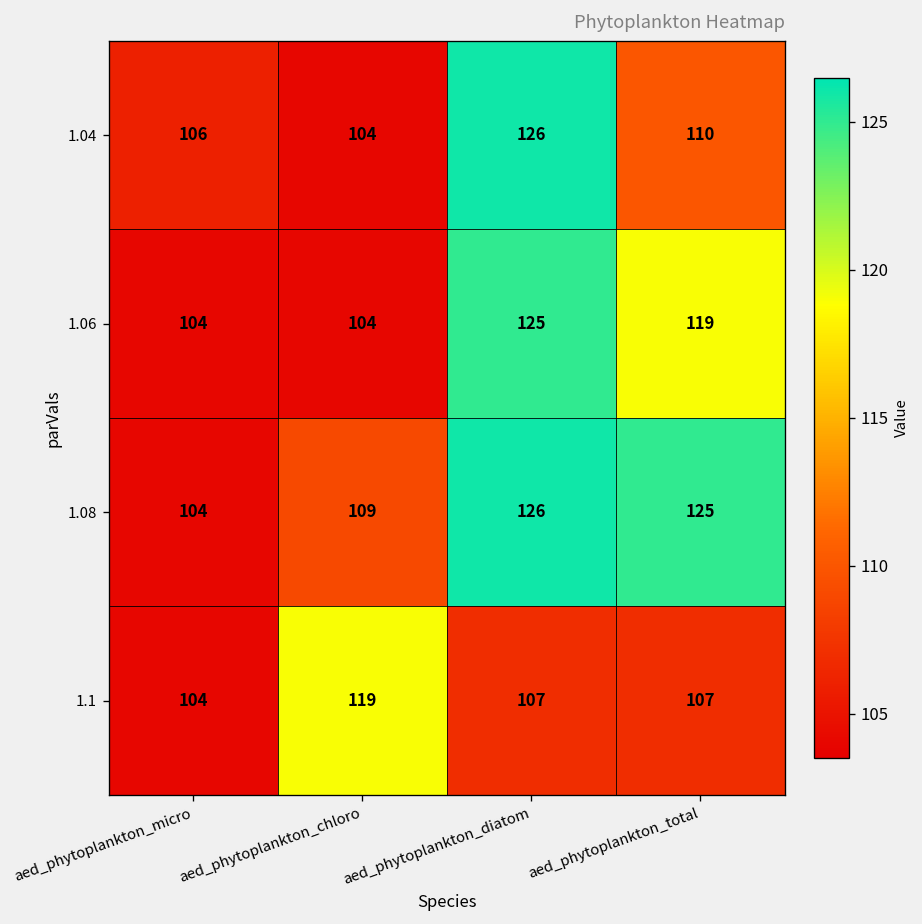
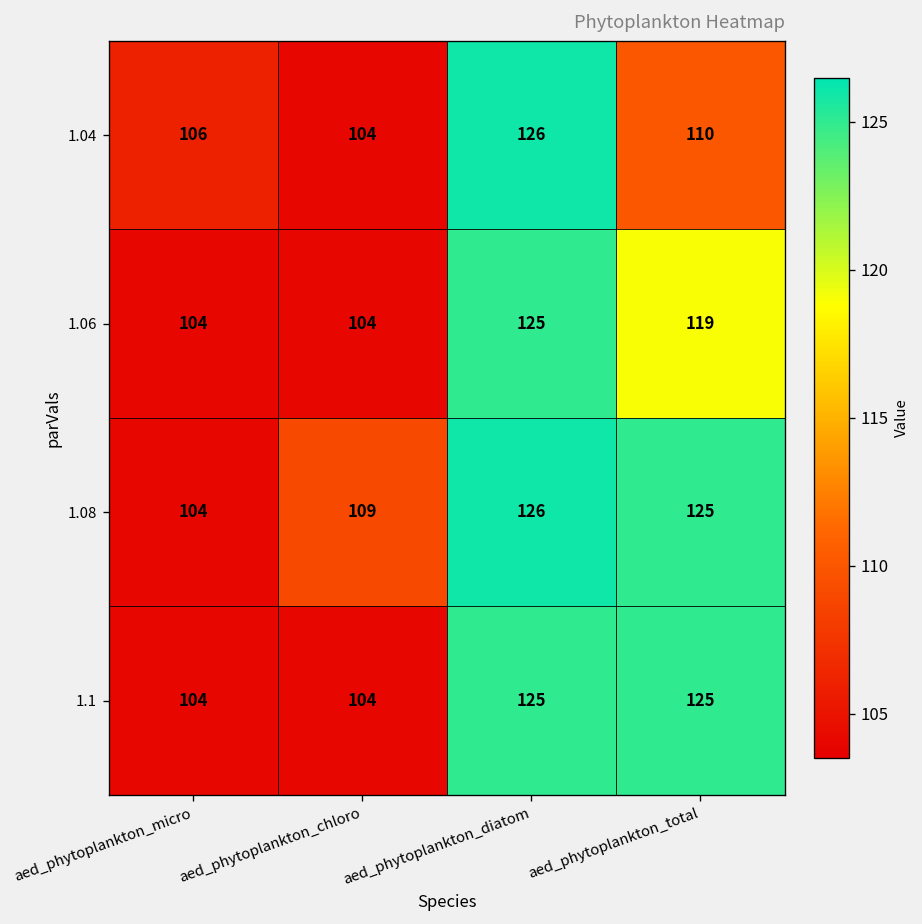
  {
    "1.04": {
      "aed_phytoplankton_micro": 106,
      "aed_phytoplankton_chloro": 104,
      "aed_phytoplankton_diatom": 126,
      "aed_phytoplankton_total": 110
    },
    "1.06": {
      "aed_phytoplankton_micro": 104,
      "aed_phytoplankton_chloro": 104,
      "aed_phytoplankton_diatom": 125,
      "aed_phytoplankton_total": 119
    },
    "1.08": {
      "aed_phytoplankton_micro": 104,
      "aed_phytoplankton_chloro": 109,
      "aed_phytoplankton_diatom": 126,
      "aed_phytoplankton_total": 125
    },
    "1.1": {
      "aed_phytoplankton_micro": 104,
-     "aed_phytoplankton_chloro": 119,
-     "aed_phytoplankton_diatom": 107,
-     "aed_phytoplankton_total": 107
+     "aed_phytoplankton_chloro": 104,
+     "aed_phytoplankton_diatom": 125,
+     "aed_phytoplankton_total": 125
    }
  }
